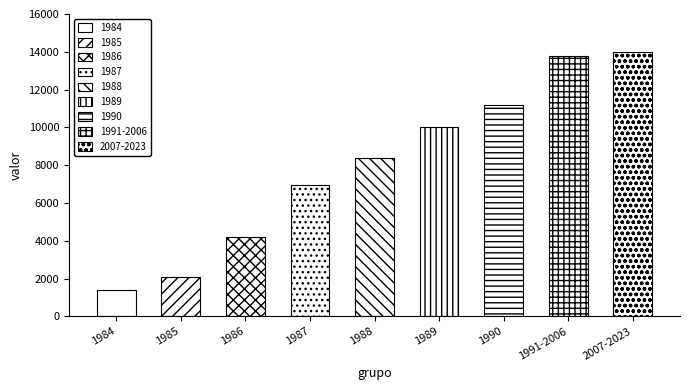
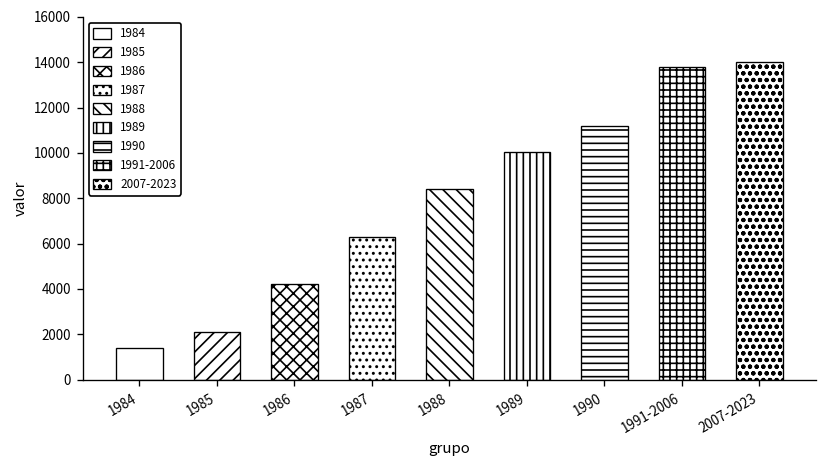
  {
    "1984": 1400,
    "1985": 2100,
    "1986": 4200,
-   "1987": 6900,
+   "1987": 6300,
    "1988": 8400,
    "1989": 10000,
    "1990": 11200,
    "1991-2006": 13800,
    "2007-2023": 14000
  }
